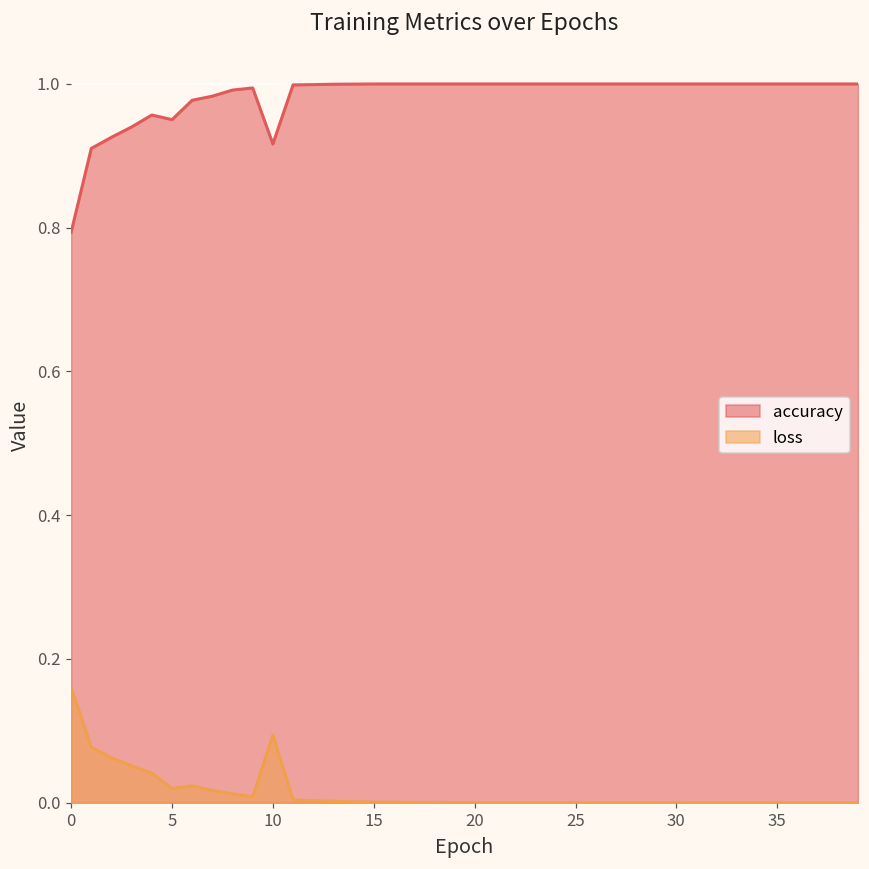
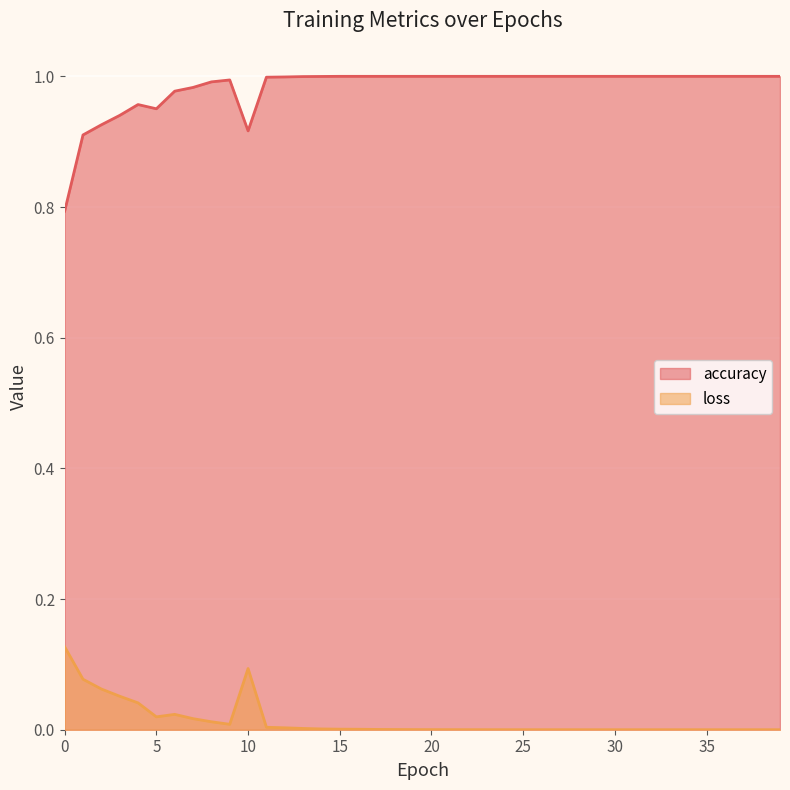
  {
    "accuracy": {
      "0": 0.79,
      "5": 0.95,
      "10": 0.92,
      "15": 1.00,
      "20": 1.00,
      "25": 1.00,
      "30": 1.00,
      "35": 1.00
    },
    "loss": {
-     "0": 0.16,
+     "0": 0.13,
      "5": 0.02,
      "10": 0.09,
      "15": 0.00,
      "20": 0.00,
      "25": 0.00,
      "30": 0.00,
      "35": 0.00
    }
  }
